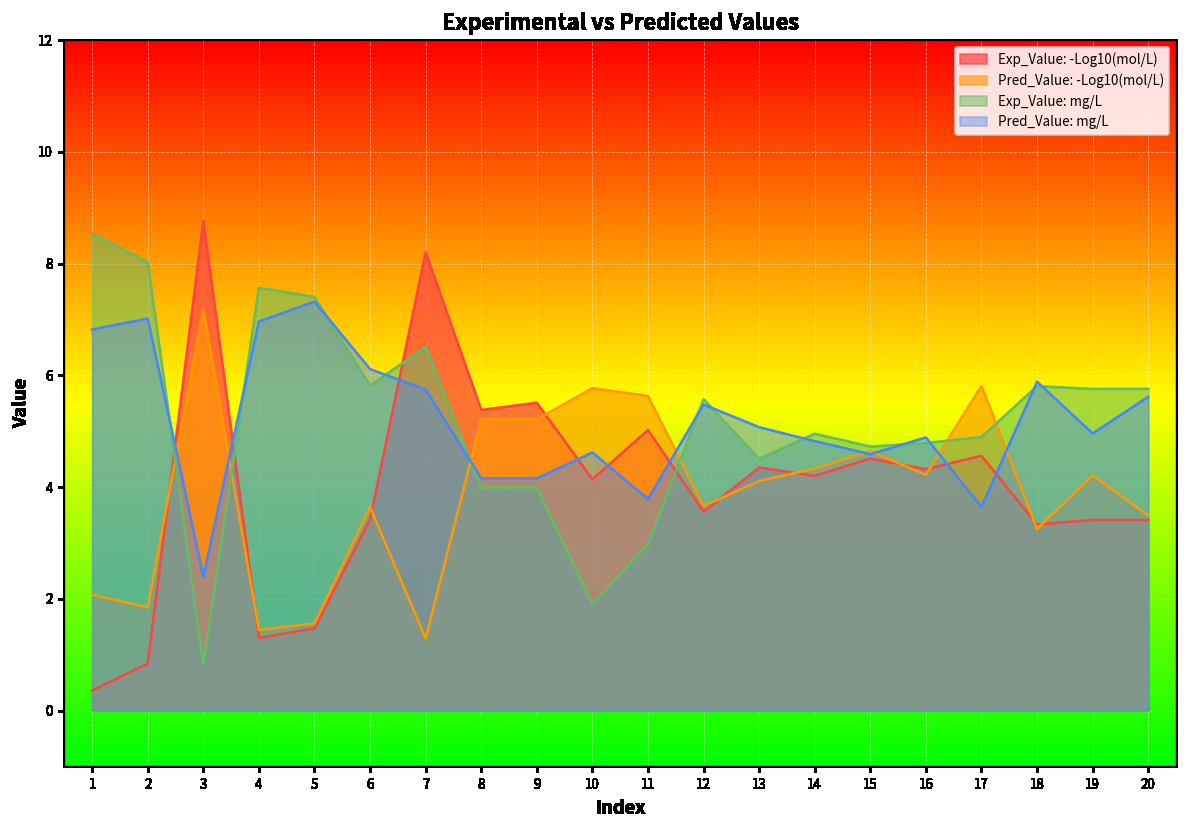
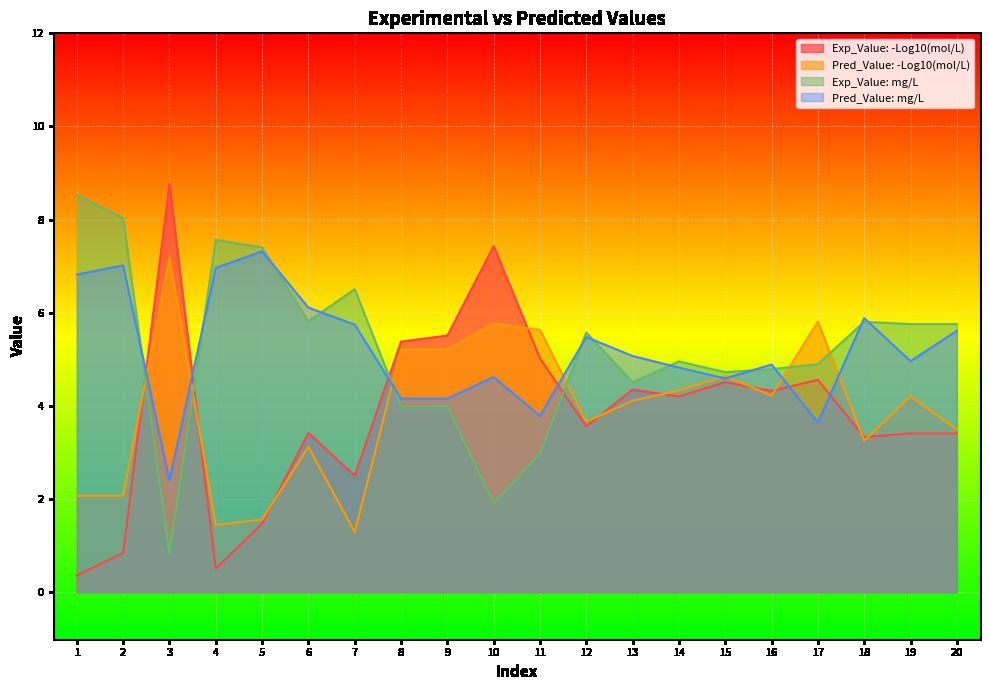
  {
    "Exp_Value: -Log10(mol/L)": {
      "1": 0.4,
      "2": 0.8,
      "3": 8.8,
-     "4": 1.3,
+     "4": 0.5,
      "5": 1.5,
      "6": 3.4,
-     "7": 8.2,
+     "7": 2.5,
      "8": 5.4,
      "9": 5.5,
-     "10": 4.1,
+     "10": 7.4,
      "11": 5.0,
      "12": 3.6,
      "13": 4.4,
      "14": 4.2,
      "15": 4.5,
      "16": 4.3,
      "17": 4.6,
      "18": 3.3,
      "19": 3.4,
      "20": 3.4
    },
    "Pred_Value: -Log10(mol/L)": {
      "1": 2.1,
-     "2": 1.9,
+     "2": 2.1,
      "3": 7.2,
      "4": 1.4,
      "5": 1.6,
-     "6": 3.6,
+     "6": 3.1,
      "7": 1.3,
      "8": 5.2,
      "9": 5.2,
      "10": 5.8,
      "11": 5.6,
      "12": 3.7,
      "13": 4.1,
      "14": 4.3,
      "16": 4.2,
      "17": 5.8,
      "18": 3.3,
      "19": 4.2,
      "20": 3.5
    },
    "Exp_Value: mg/L": {
      "1": 8.5,
      "2": 8.0,
      "3": 0.8,
      "4": 7.6,
      "5": 7.4,
      "6": 5.8,
      "7": 6.5,
      "8": 4.0,
      "9": 4.0,
      "10": 1.9,
      "11": 3.0,
      "12": 5.6,
      "13": 4.5,
      "14": 5.0,
      "15": 4.7,
      "16": 4.8,
      "17": 4.9,
      "18": 5.8,
      "19": 5.8,
      "20": 5.8
    },
    "Pred_Value: mg/L": {
      "1": 6.8,
      "2": 7.0,
      "3": 2.4,
      "4": 7.0,
      "5": 7.3,
      "6": 6.1,
      "7": 5.7,
      "8": 4.2,
      "9": 4.2,
      "10": 4.6,
      "11": 3.8,
      "12": 5.5,
      "13": 5.1,
      "14": 4.8,
      "16": 4.9,
      "17": 3.6,
      "18": 5.9,
      "19": 5.0,
      "20": 5.6
    }
  }
